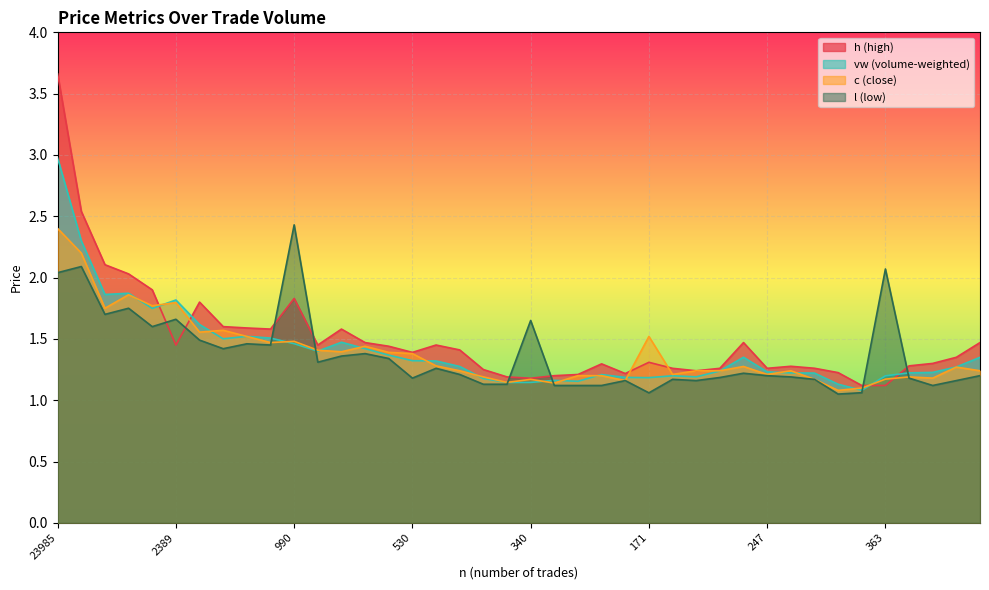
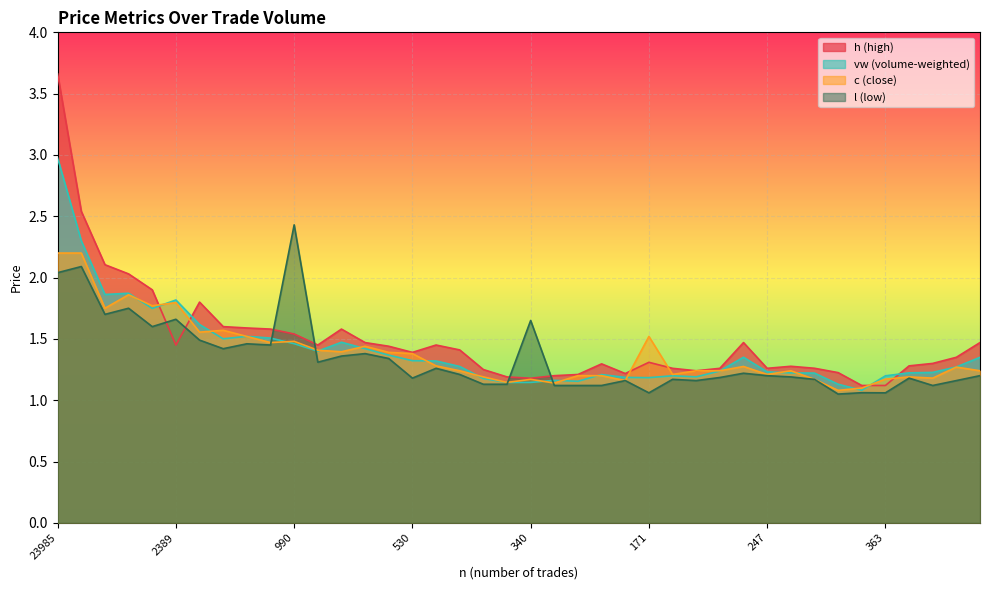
  {
    "h (high)": {
      "23985": 3.66,
      "2389": 1.45,
-     "990": 1.83,
+     "990": 1.54,
      "171": 1.31,
      "247": 1.26,
      "363": 1.12
    },
    "vw (volume-weighted)": {
      "23985": 2.97,
      "2389": 1.82,
      "530": 1.32,
      "340": 1.14,
      "171": 1.18,
      "363": 1.20
    },
    "c (close)": {
-     "23985": 2.4,
+     "23985": 2.2,
      "2389": 1.8,
      "171": 1.5,
      "363": 1.17
    },
    "l (low)": {
      "23985": 2.04,
      "2389": 1.66,
      "990": 2.43,
      "530": 1.18,
      "340": 1.65,
      "171": 1.06,
-     "363": 2.07
+     "363": 1.06
    }
  }
